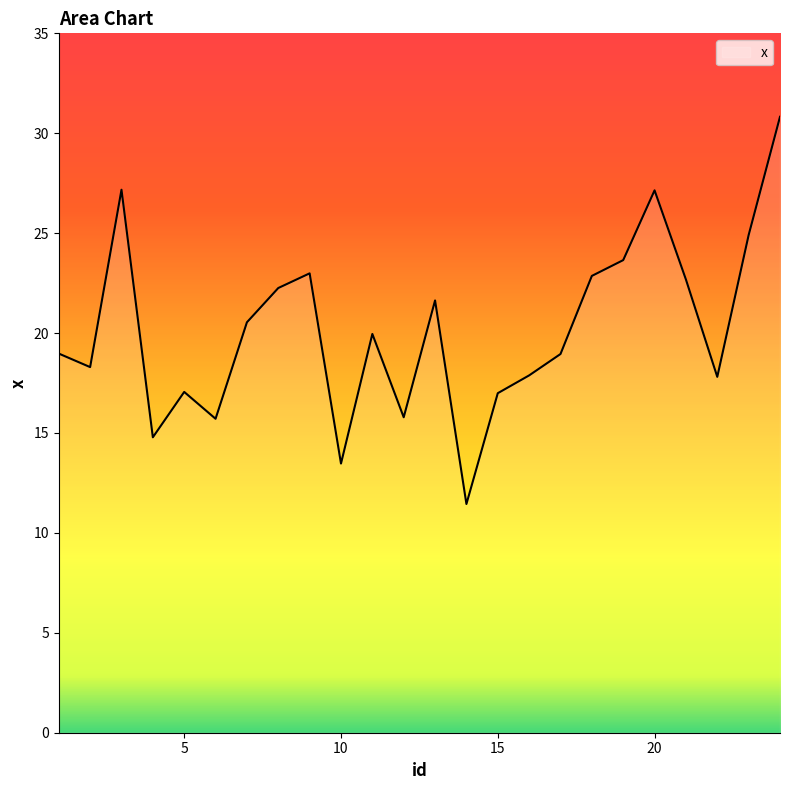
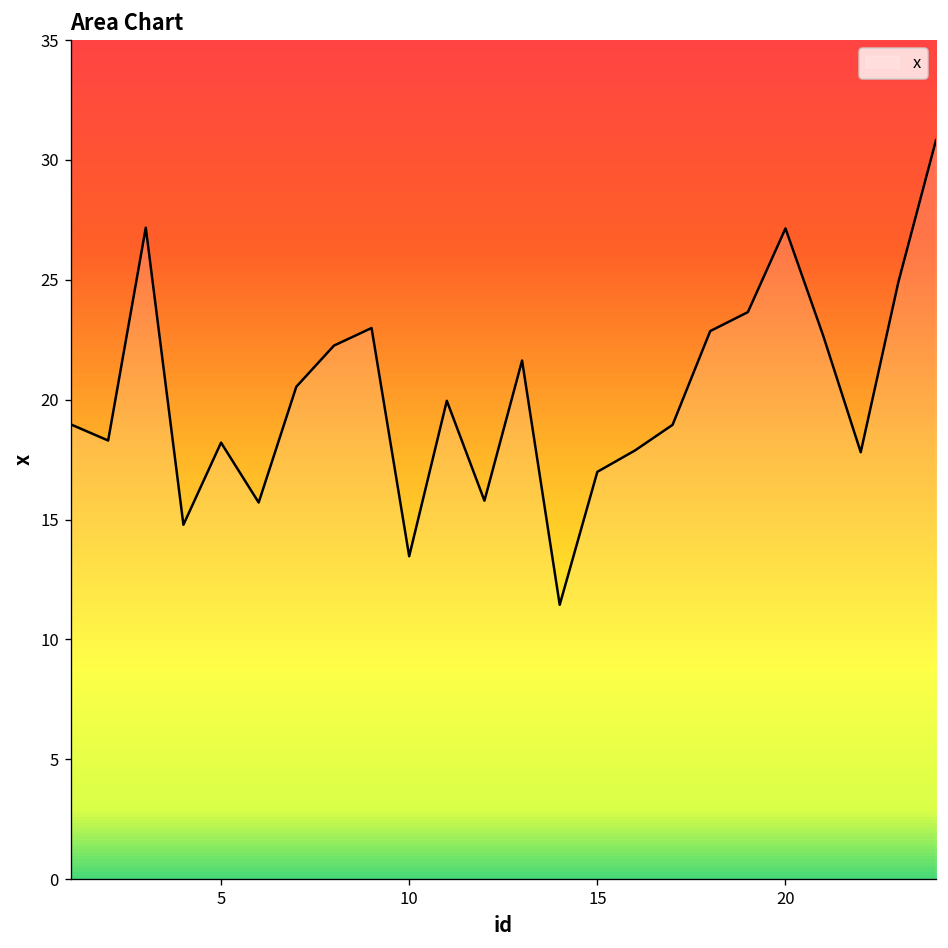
  {
-   "5": 17.1,
+   "5": 18.2,
    "10": 13.5,
    "15": 17.0,
    "20": 27.1
  }
